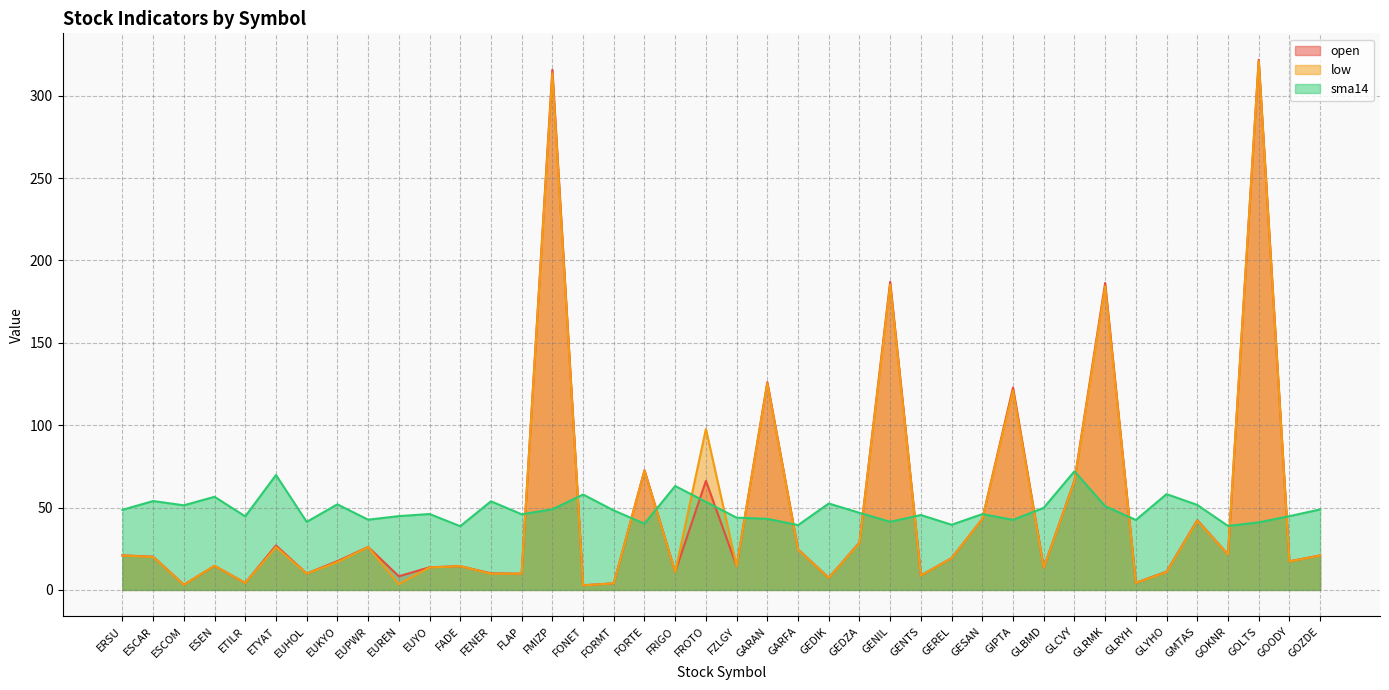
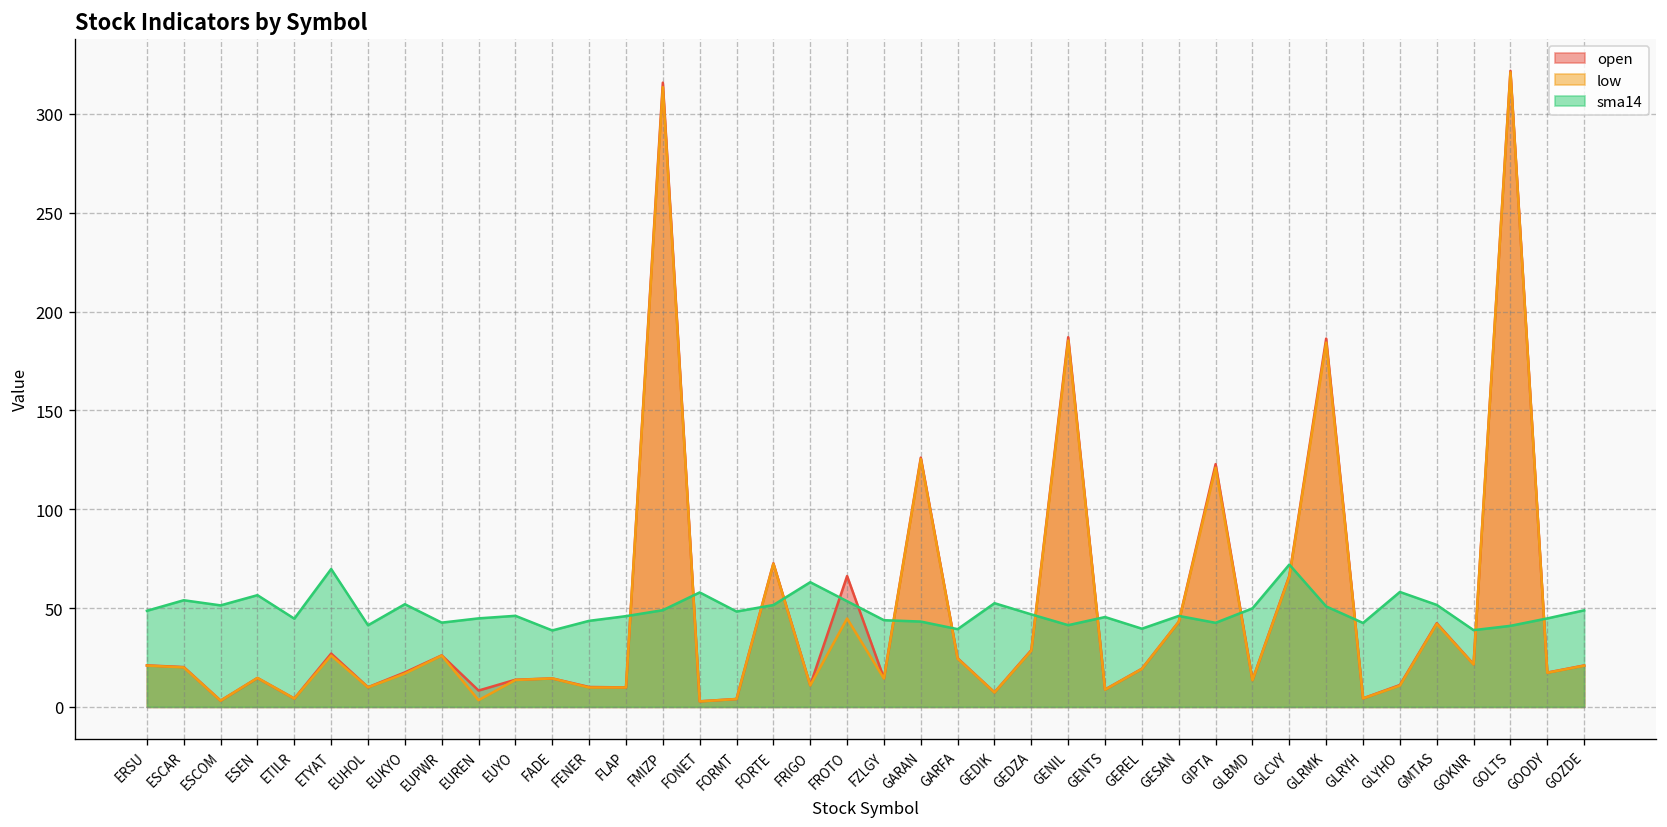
  {
    "open": {
      "EUREN": 8,
      "FMIZP": 316,
      "FROTO": 66,
      "GENIL": 187,
      "GIPTA": 123,
      "GLRMK": 186
    },
    "low": {
      "EUREN": 3,
      "FMIZP": 314,
-     "FROTO": 98,
+     "FROTO": 45,
      "GENIL": 185,
      "GIPTA": 121,
      "GLRMK": 184
    },
    "sma14": {
      "ERSU": 49,
      "ESCAR": 54,
      "ESCOM": 51,
      "ESEN": 57,
      "ETILR": 45,
      "ETYAT": 70,
      "EUHOL": 41,
      "EUKYO": 52,
      "EUPWR": 43,
      "EUREN": 45,
      "EUYO": 46,
      "FADE": 39,
-     "FENER": 54,
+     "FENER": 44,
      "FLAP": 46,
      "FMIZP": 49,
      "FONET": 58,
      "FORMT": 48,
-     "FORTE": 40,
+     "FORTE": 52,
      "FRIGO": 63,
      "FROTO": 53,
      "FZLGY": 44,
      "GARAN": 43,
      "GARFA": 39,
      "GEDIK": 52,
      "GEDZA": 47,
      "GENIL": 41,
      "GENTS": 45,
      "GEREL": 40,
      "GESAN": 46,
      "GIPTA": 43,
      "GLBMD": 50,
      "GLCVY": 72,
      "GLRMK": 51,
      "GLRYH": 42,
      "GLYHO": 58,
      "GMTAS": 52,
      "GOKNR": 39,
      "GOLTS": 41,
      "GOODY": 45,
      "GOZDE": 49
    }
  }
